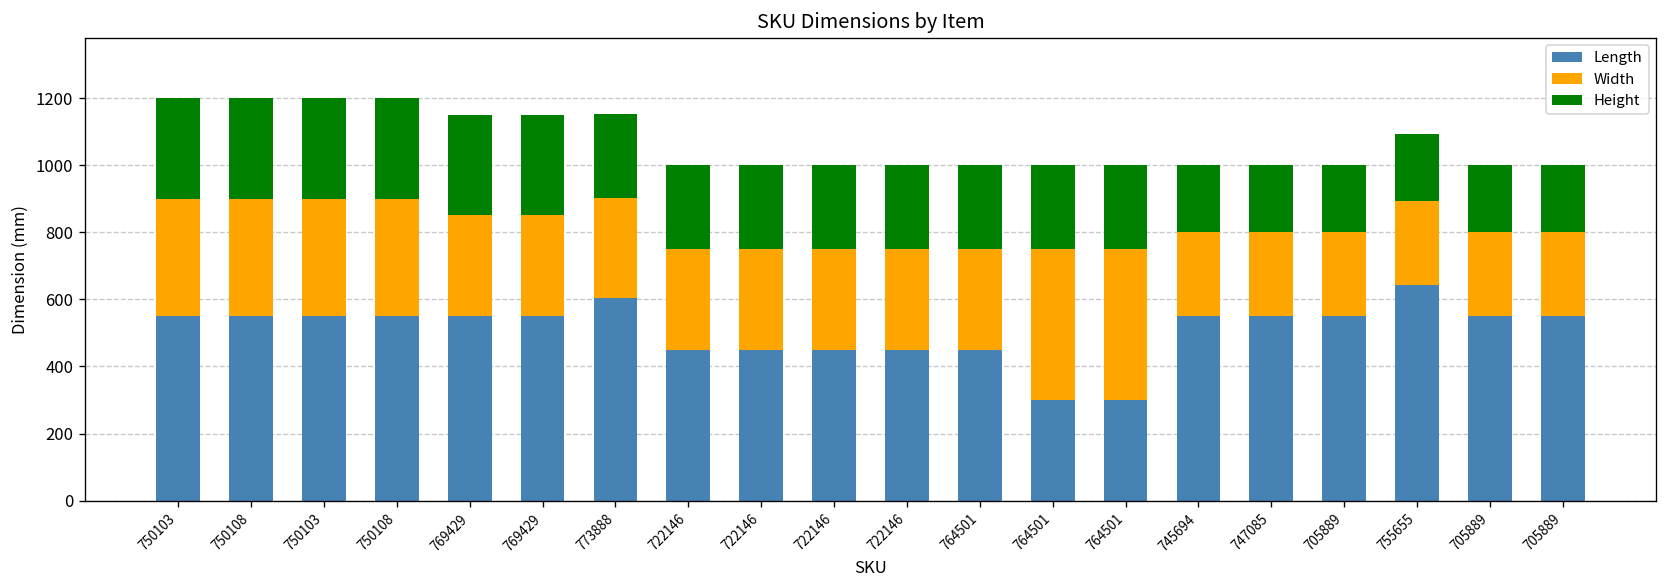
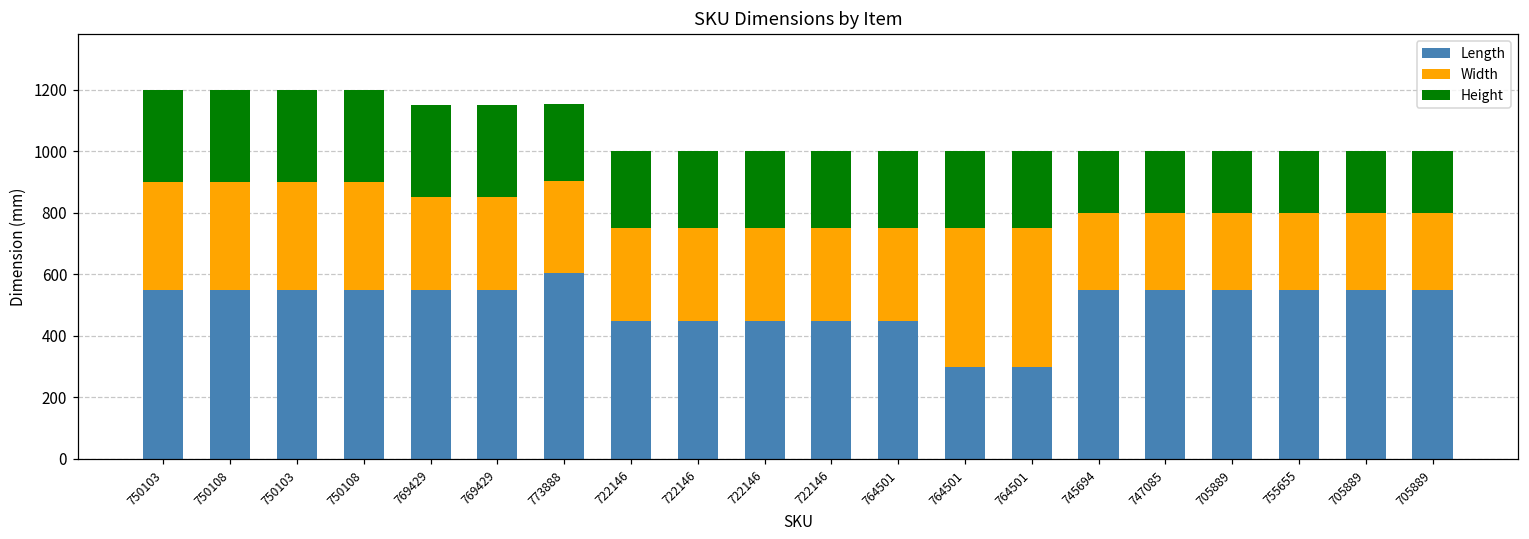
  {
    "Length": {
      "773888": 600,
      "745694": 550,
      "747085": 550,
-     "755655": 640
+     "755655": 550
    },
    "Width": {
      "773888": 300,
      "745694": 250,
      "747085": 250,
      "755655": 250
    },
    "Height": {
      "773888": 250,
      "745694": 200,
      "747085": 200,
      "755655": 200
    }
  }
